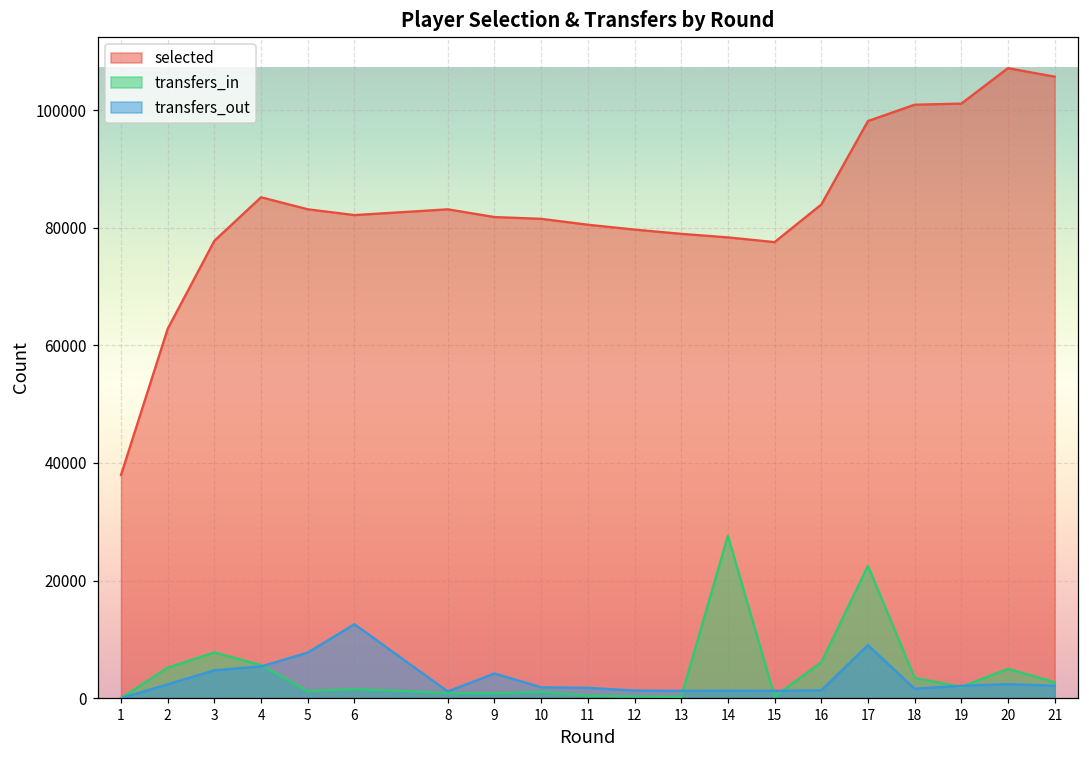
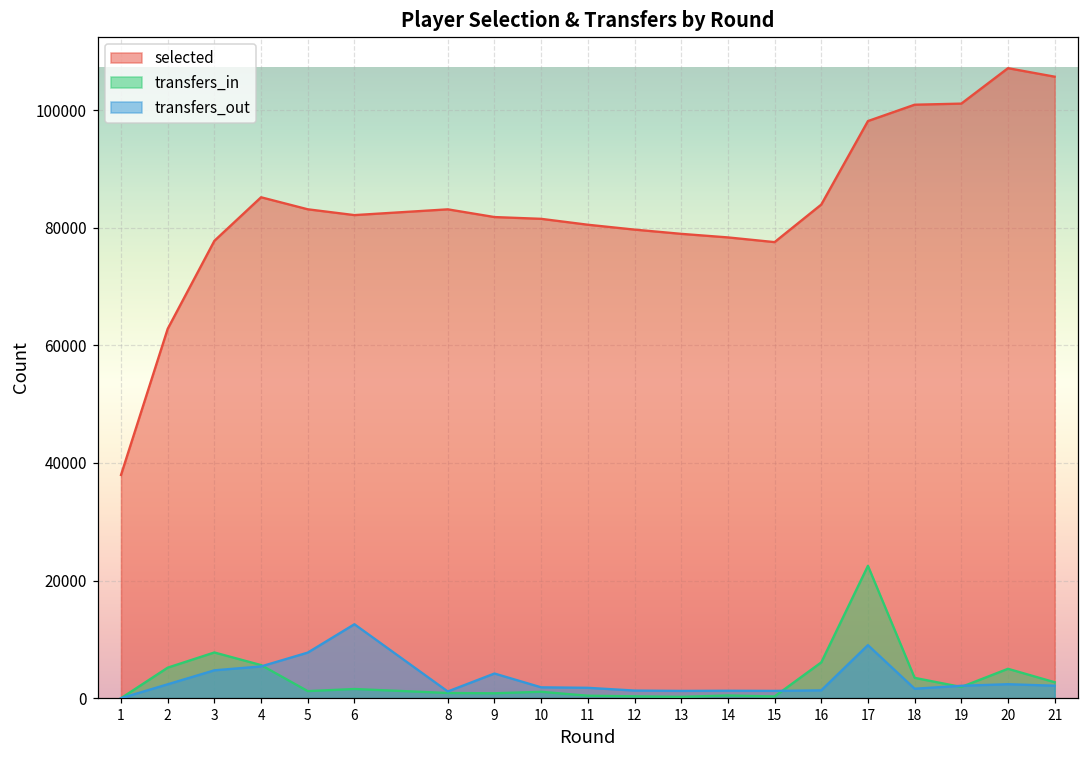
  {
    "selected": {
      "1": 38000,
      "2": 63000,
      "3": 78000,
      "4": 85000,
      "5": 83000,
      "6": 82000,
      "8": 83000,
      "9": 82000,
      "10": 82000,
      "11": 81000,
      "12": 80000,
      "13": 79000,
      "14": 78000,
      "15": 78000,
      "16": 84000,
      "17": 98000,
      "18": 101000,
      "19": 101000,
      "20": 107000,
      "21": 106000
    },
    "transfers_in": {
      "2": 5000,
      "3": 8000,
      "5": 1000,
      "6": 2000,
      "9": 1000,
      "10": 1000,
      "11": 0,
      "12": 0,
      "13": 0,
-     "14": 28000,
+     "14": 0,
      "15": 0,
      "16": 6000,
      "17": 23000,
      "18": 3000,
      "20": 5000,
      "21": 3000
    },
    "transfers_out": {
      "2": 2000,
      "3": 5000,
      "5": 8000,
      "6": 13000,
      "9": 4000,
      "10": 2000,
      "11": 2000,
      "12": 1000,
      "13": 1000,
      "14": 1000,
      "15": 1000,
      "16": 1000,
      "17": 9000,
      "18": 2000,
      "20": 2000,
      "21": 2000
    }
  }
